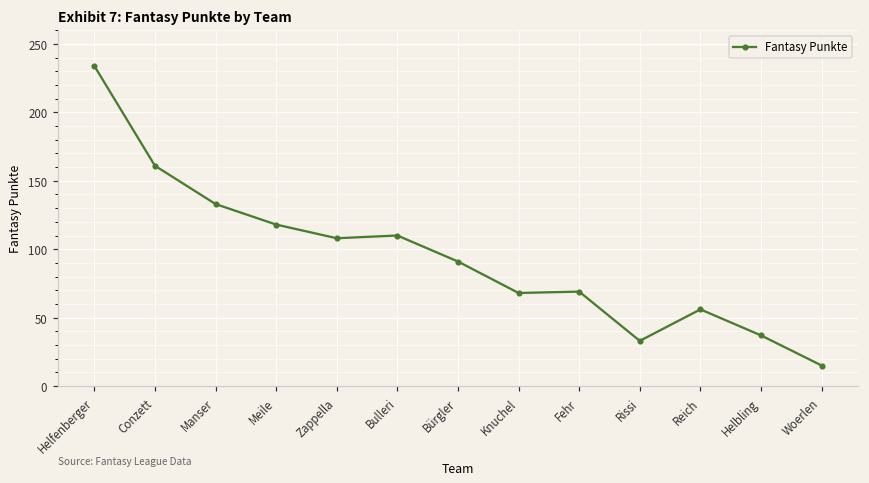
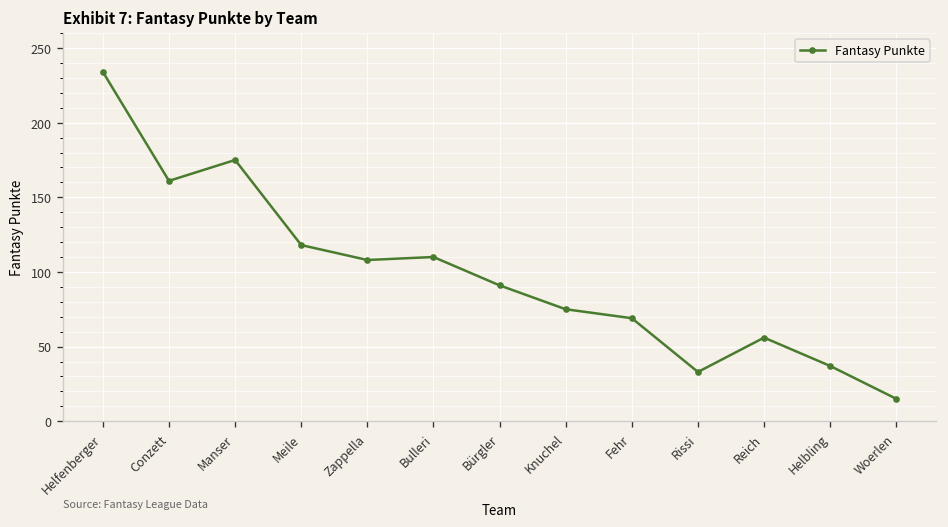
  {
    "Helfenberger": 234,
    "Conzett": 161,
-   "Manser": 133,
+   "Manser": 175,
    "Meile": 118,
    "Zappella": 108,
    "Bulleri": 110,
    "Bürgler": 91,
-   "Knuchel": 68,
+   "Knuchel": 75,
    "Fehr": 69,
    "Rissi": 33,
    "Reich": 56,
    "Helbling": 37,
    "Woerlen": 15
  }
